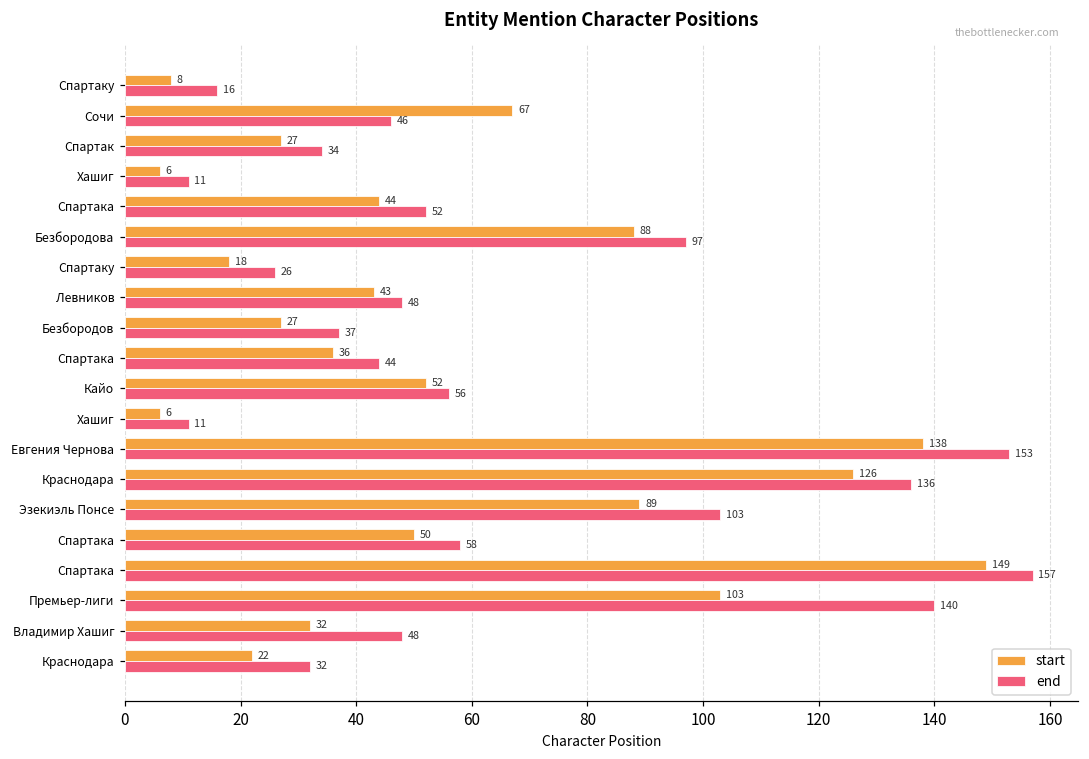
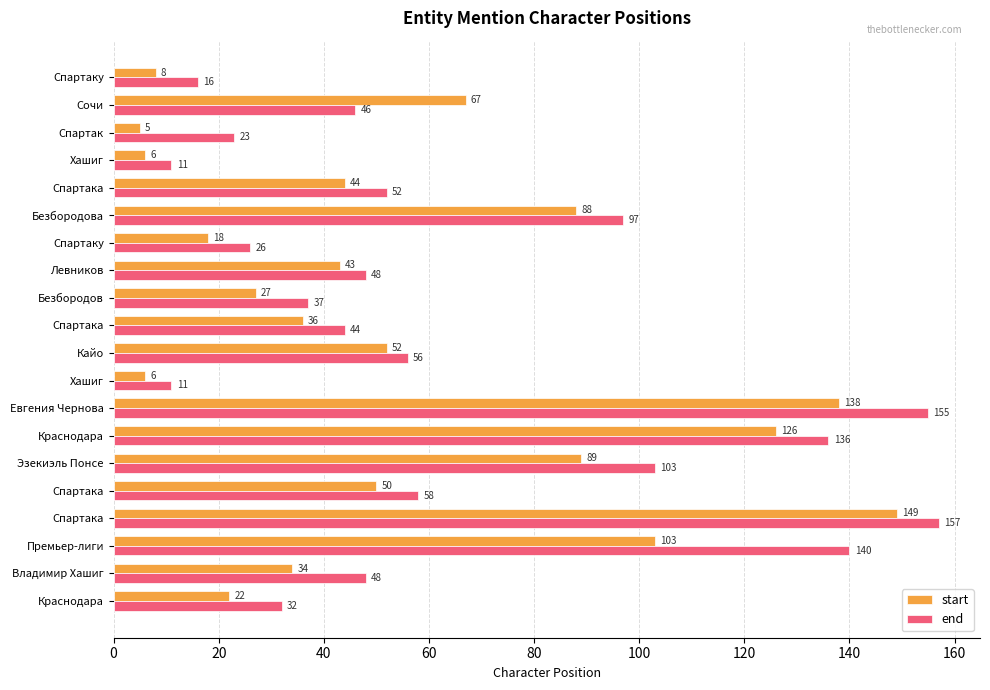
  {
    "start": {
      "Сочи": 67,
-     "Спартак": 27,
+     "Спартак": 5,
      "Безбородова": 88,
      "Левников": 43,
      "Безбородов": 27,
      "Кайо": 52,
      "Евгения Чернова": 138,
      "Эзекиэль Понсе": 89,
      "Премьер-лиги": 103,
-     "Владимир Хашиг": 32
+     "Владимир Хашиг": 34
    },
    "end": {
      "Сочи": 46,
-     "Спартак": 34,
+     "Спартак": 23,
      "Безбородова": 97,
      "Левников": 48,
      "Безбородов": 37,
      "Кайо": 56,
-     "Евгения Чернова": 153,
+     "Евгения Чернова": 155,
      "Эзекиэль Понсе": 103,
      "Премьер-лиги": 140,
      "Владимир Хашиг": 48
    }
  }
